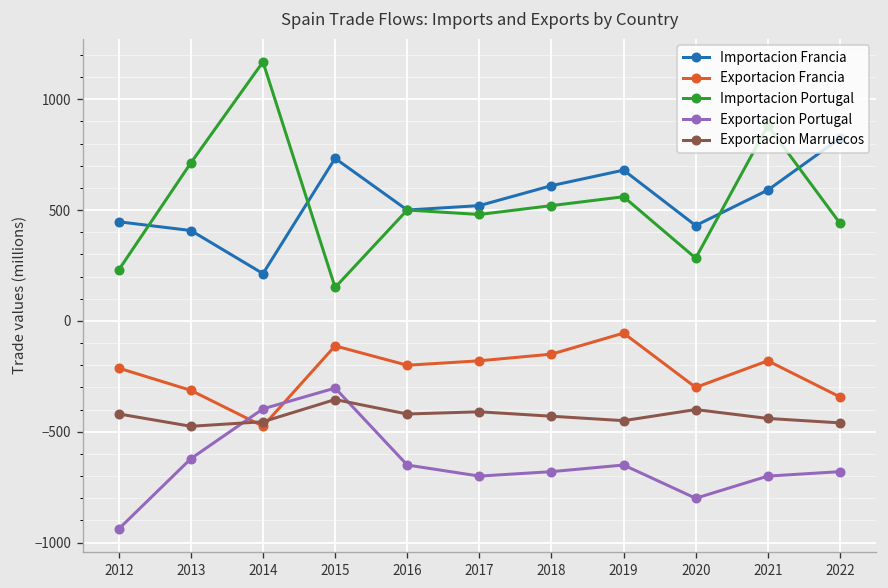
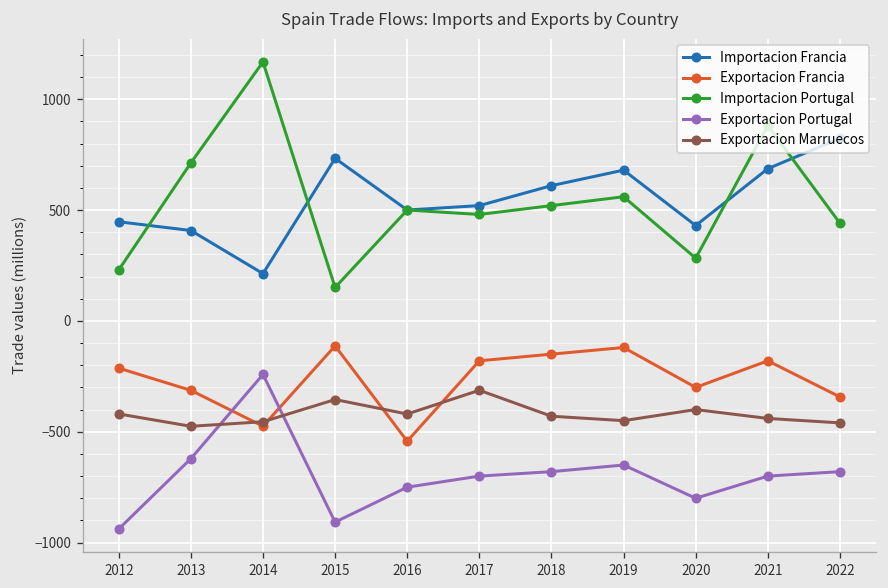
  {
    "Importacion Francia": {
      "2012": 450,
      "2013": 410,
      "2014": 210,
      "2015": 730,
      "2017": 520,
      "2018": 610,
      "2019": 680,
      "2020": 430,
-     "2021": 590
+     "2021": 690
    },
    "Exportacion Francia": {
      "2012": -210,
      "2013": -310,
      "2014": -470,
      "2015": -110,
-     "2016": -200,
+     "2016": -540,
      "2017": -180,
      "2018": -150,
-     "2019": -60,
+     "2019": -120,
      "2020": -300,
      "2021": -180,
      "2022": -340
    },
    "Importacion Portugal": {
      "2012": 230,
      "2013": 710,
      "2014": 1170,
      "2015": 150,
      "2017": 480,
      "2018": 520,
      "2019": 560,
      "2020": 280,
      "2022": 440
    },
    "Exportacion Portugal": {
      "2012": -940,
      "2013": -620,
-     "2014": -400,
-     "2015": -300,
-     "2016": -650,
+     "2014": -240,
+     "2015": -910,
+     "2016": -750,
      "2017": -700,
      "2018": -680,
      "2019": -650,
      "2020": -800,
      "2021": -700,
      "2022": -680
    },
    "Exportacion Marruecos": {
      "2012": -420,
      "2013": -480,
      "2014": -450,
      "2015": -350,
      "2016": -420,
-     "2017": -410,
+     "2017": -310,
      "2018": -430,
      "2019": -450,
      "2020": -400,
      "2021": -440,
      "2022": -460
    }
  }
